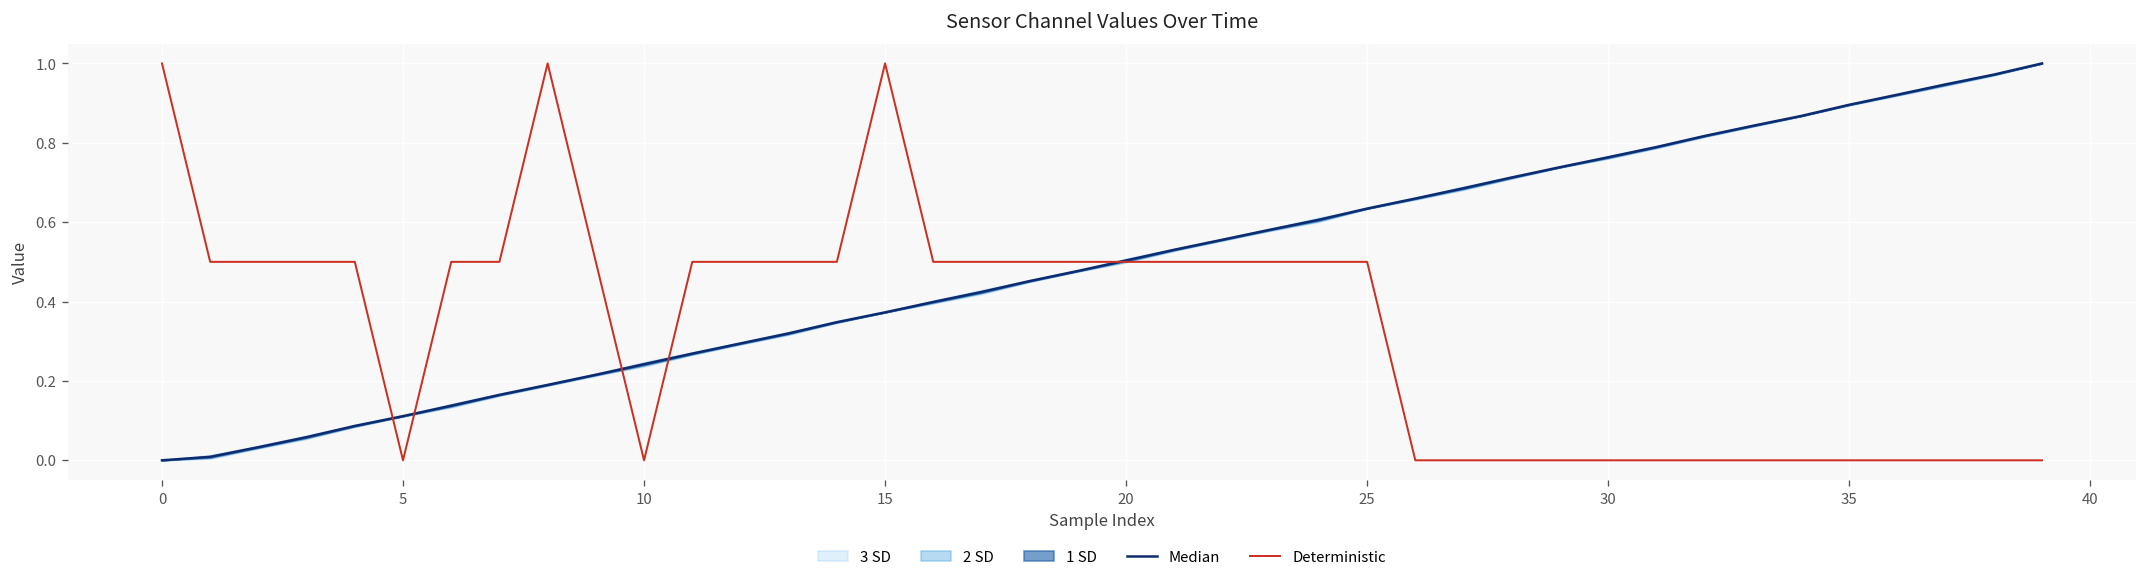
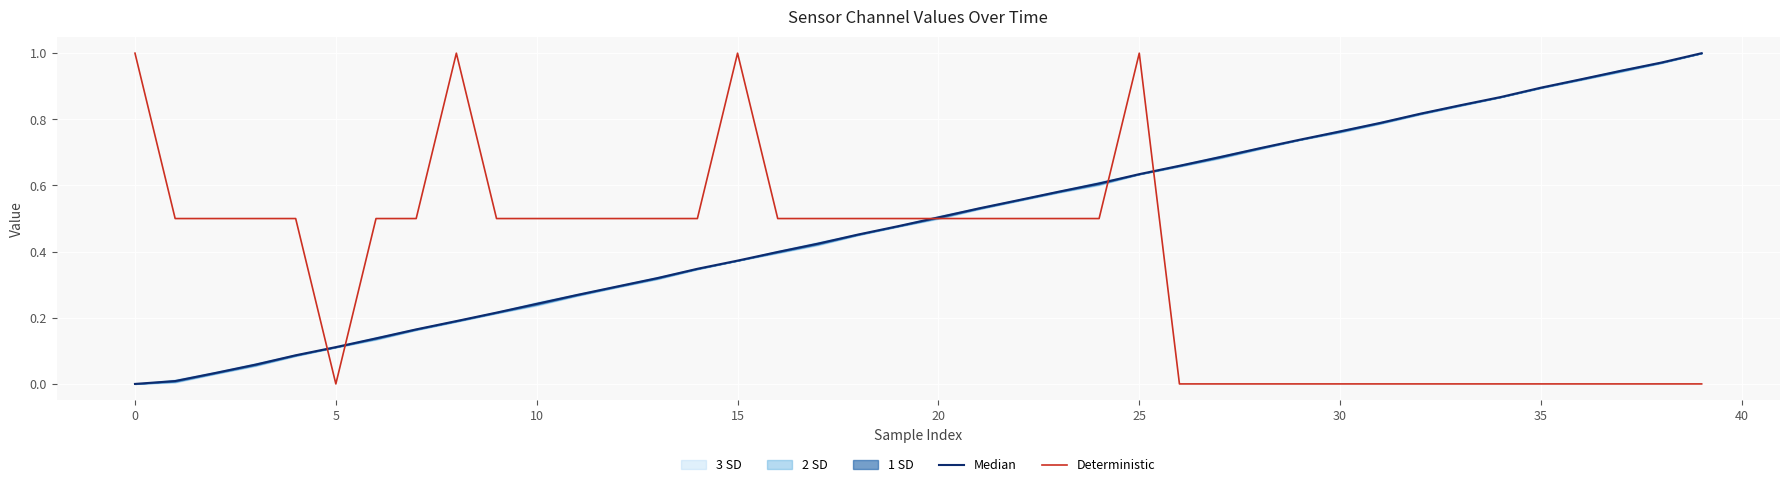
  {
    "Deterministic": {
      "0": 1.00,
      "5": 0.00,
-     "10": 0.00,
+     "10": 0.50,
      "15": 1.00,
-     "25": 0.50,
+     "25": 1.00,
      "30": 0.00,
      "35": 0.00
    }
  }
